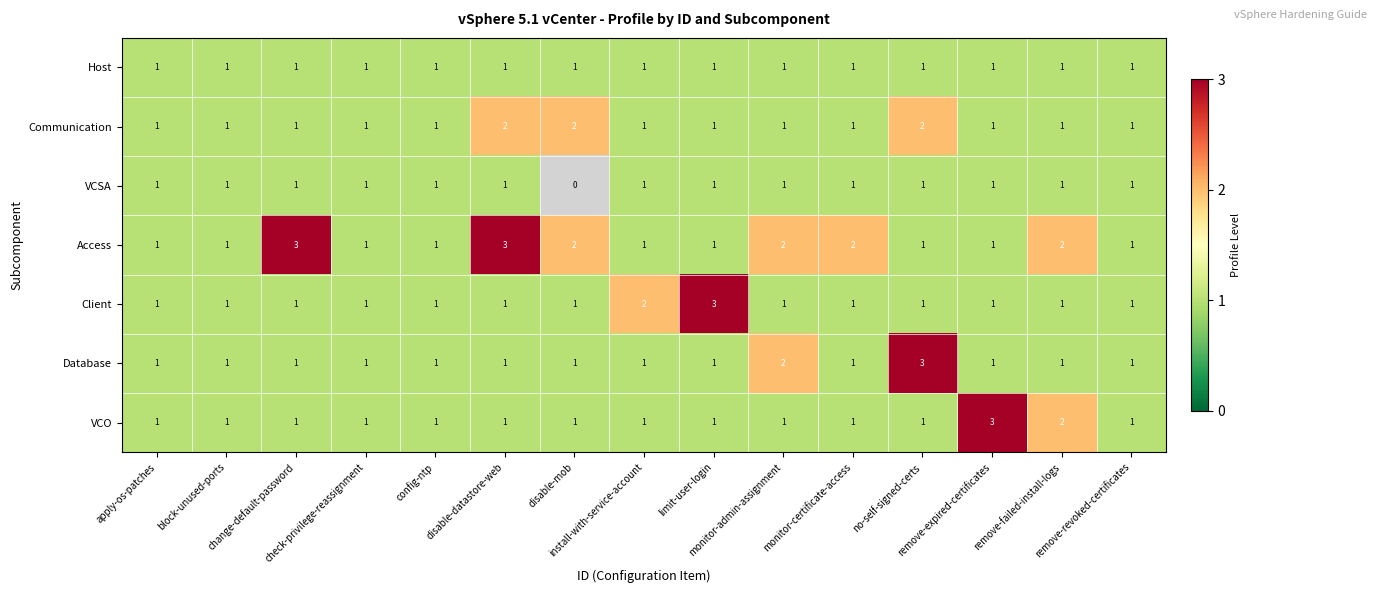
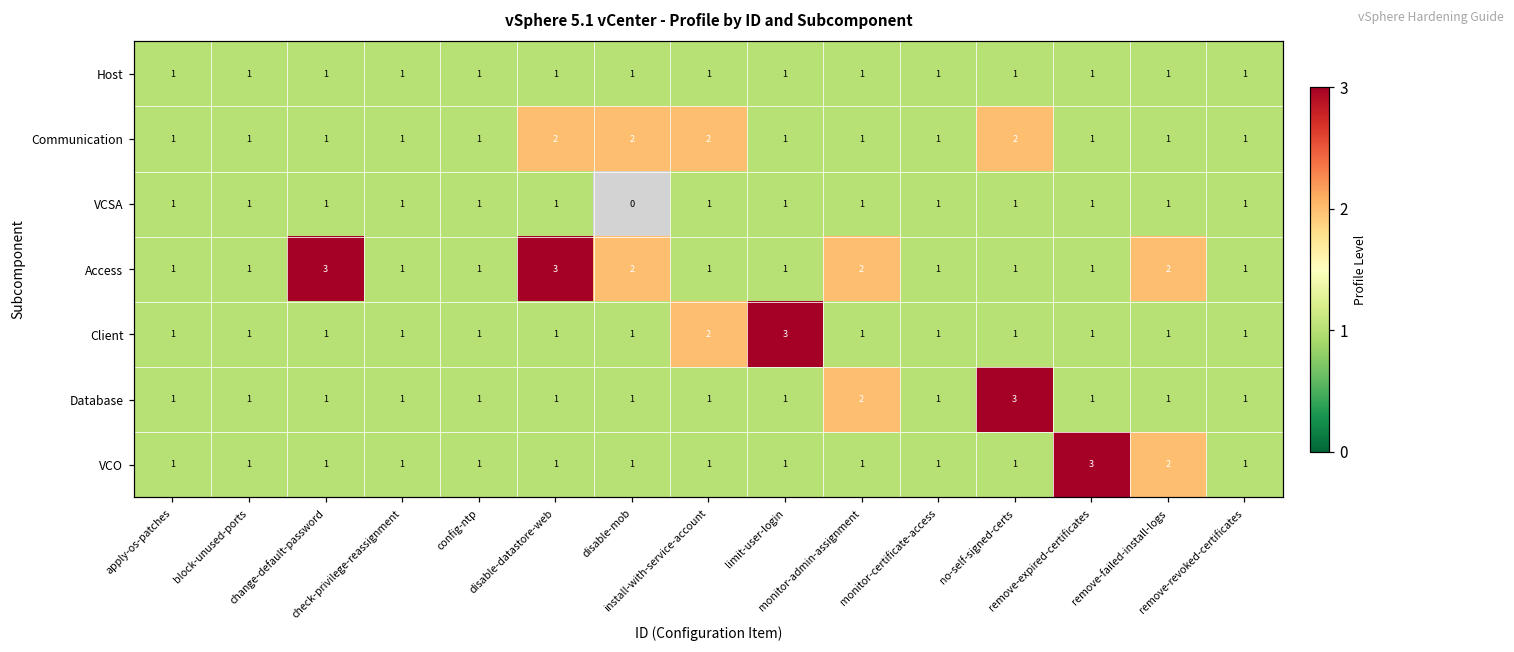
  {
    "Host": {
      "apply-os-patches": 1,
      "block-unused-ports": 1,
      "change-default-password": 1,
      "check-privilege-reassignment": 1,
      "config-ntp": 1,
      "disable-datastore-web": 1,
      "disable-mob": 1,
      "install-with-service-account": 1,
      "limit-user-login": 1,
      "monitor-admin-assignment": 1,
      "monitor-certificate-access": 1,
      "no-self-signed-certs": 1,
      "remove-expired-certificates": 1,
      "remove-failed-install-logs": 1,
      "remove-revoked-certificates": 1
    },
    "Communication": {
      "apply-os-patches": 1,
      "block-unused-ports": 1,
      "change-default-password": 1,
      "check-privilege-reassignment": 1,
      "config-ntp": 1,
      "disable-datastore-web": 2,
      "disable-mob": 2,
-     "install-with-service-account": 1,
+     "install-with-service-account": 2,
      "limit-user-login": 1,
      "monitor-admin-assignment": 1,
      "monitor-certificate-access": 1,
      "no-self-signed-certs": 2,
      "remove-expired-certificates": 1,
      "remove-failed-install-logs": 1,
      "remove-revoked-certificates": 1
    },
    "VCSA": {
      "apply-os-patches": 1,
      "block-unused-ports": 1,
      "change-default-password": 1,
      "check-privilege-reassignment": 1,
      "config-ntp": 1,
      "disable-datastore-web": 1,
      "install-with-service-account": 1,
      "limit-user-login": 1,
      "monitor-admin-assignment": 1,
      "monitor-certificate-access": 1,
      "no-self-signed-certs": 1,
      "remove-expired-certificates": 1,
      "remove-failed-install-logs": 1,
      "remove-revoked-certificates": 1
    },
    "Access": {
      "apply-os-patches": 1,
      "block-unused-ports": 1,
      "change-default-password": 3,
      "check-privilege-reassignment": 1,
      "config-ntp": 1,
      "disable-datastore-web": 3,
      "disable-mob": 2,
      "install-with-service-account": 1,
      "limit-user-login": 1,
      "monitor-admin-assignment": 2,
-     "monitor-certificate-access": 2,
+     "monitor-certificate-access": 1,
      "no-self-signed-certs": 1,
      "remove-expired-certificates": 1,
      "remove-failed-install-logs": 2,
      "remove-revoked-certificates": 1
    },
    "Client": {
      "apply-os-patches": 1,
      "block-unused-ports": 1,
      "change-default-password": 1,
      "check-privilege-reassignment": 1,
      "config-ntp": 1,
      "disable-datastore-web": 1,
      "disable-mob": 1,
      "install-with-service-account": 2,
      "limit-user-login": 3,
      "monitor-admin-assignment": 1,
      "monitor-certificate-access": 1,
      "no-self-signed-certs": 1,
      "remove-expired-certificates": 1,
      "remove-failed-install-logs": 1,
      "remove-revoked-certificates": 1
    },
    "Database": {
      "apply-os-patches": 1,
      "block-unused-ports": 1,
      "change-default-password": 1,
      "check-privilege-reassignment": 1,
      "config-ntp": 1,
      "disable-datastore-web": 1,
      "disable-mob": 1,
      "install-with-service-account": 1,
      "limit-user-login": 1,
      "monitor-admin-assignment": 2,
      "monitor-certificate-access": 1,
      "no-self-signed-certs": 3,
      "remove-expired-certificates": 1,
      "remove-failed-install-logs": 1,
      "remove-revoked-certificates": 1
    },
    "VCO": {
      "apply-os-patches": 1,
      "block-unused-ports": 1,
      "change-default-password": 1,
      "check-privilege-reassignment": 1,
      "config-ntp": 1,
      "disable-datastore-web": 1,
      "disable-mob": 1,
      "install-with-service-account": 1,
      "limit-user-login": 1,
      "monitor-admin-assignment": 1,
      "monitor-certificate-access": 1,
      "no-self-signed-certs": 1,
      "remove-expired-certificates": 3,
      "remove-failed-install-logs": 2,
      "remove-revoked-certificates": 1
    }
  }
